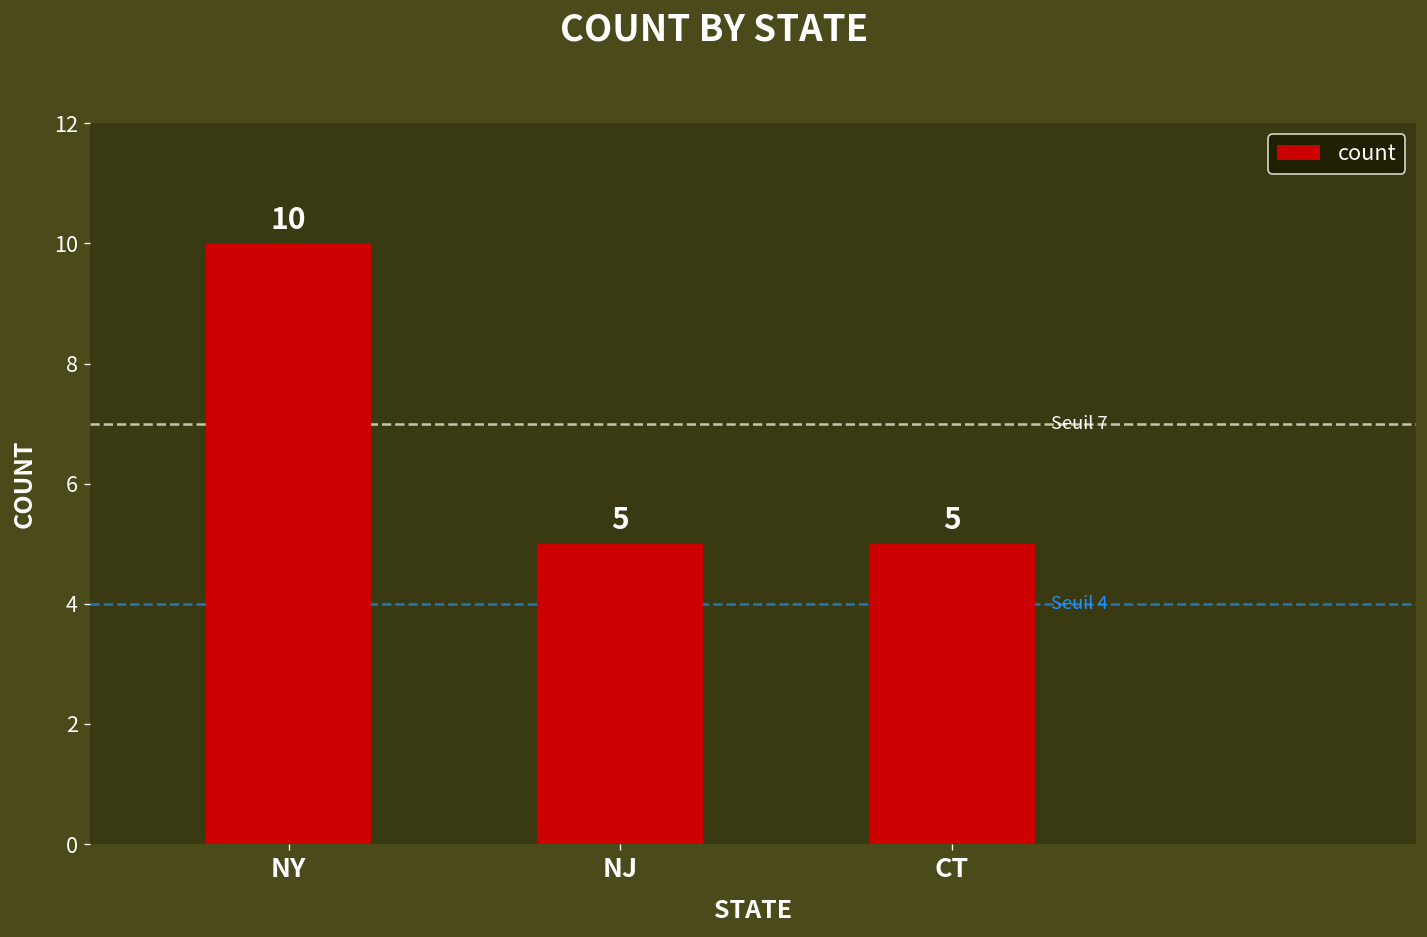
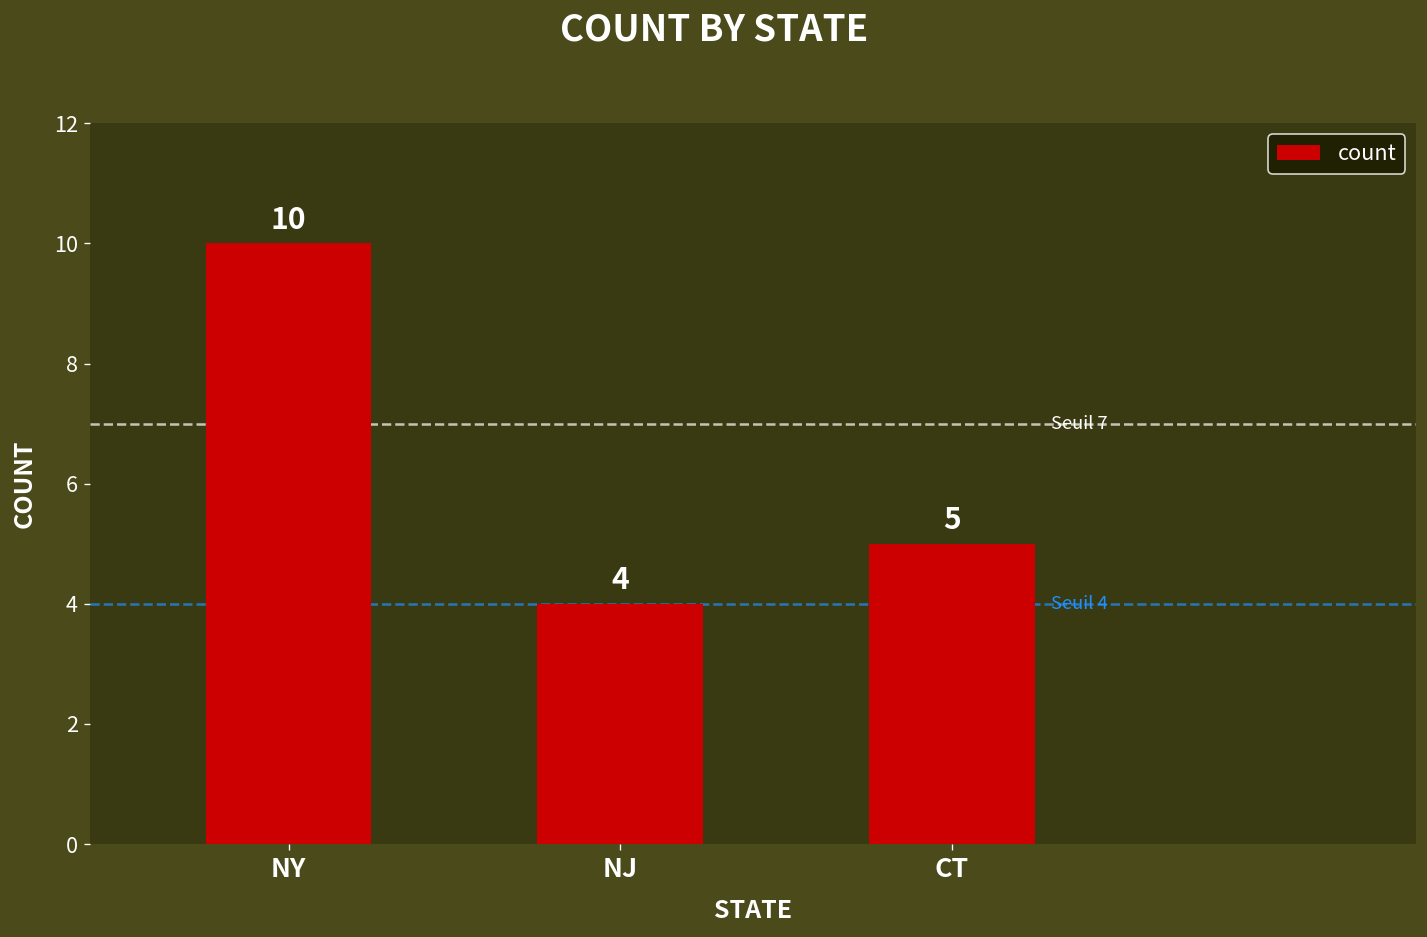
  {
    "NY": 10,
-   "NJ": 5,
+   "NJ": 4,
    "CT": 5
  }
